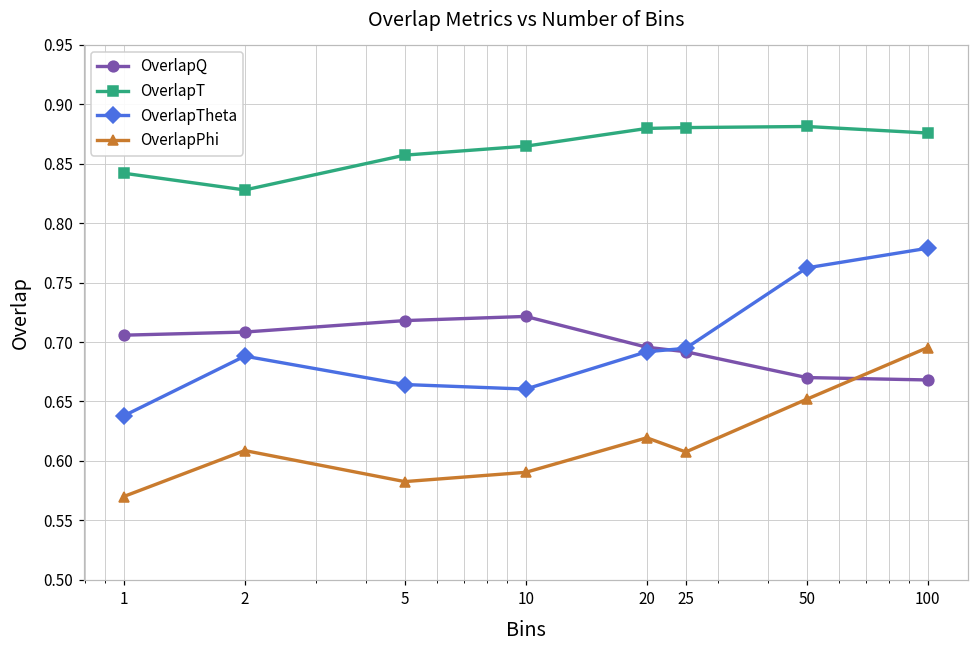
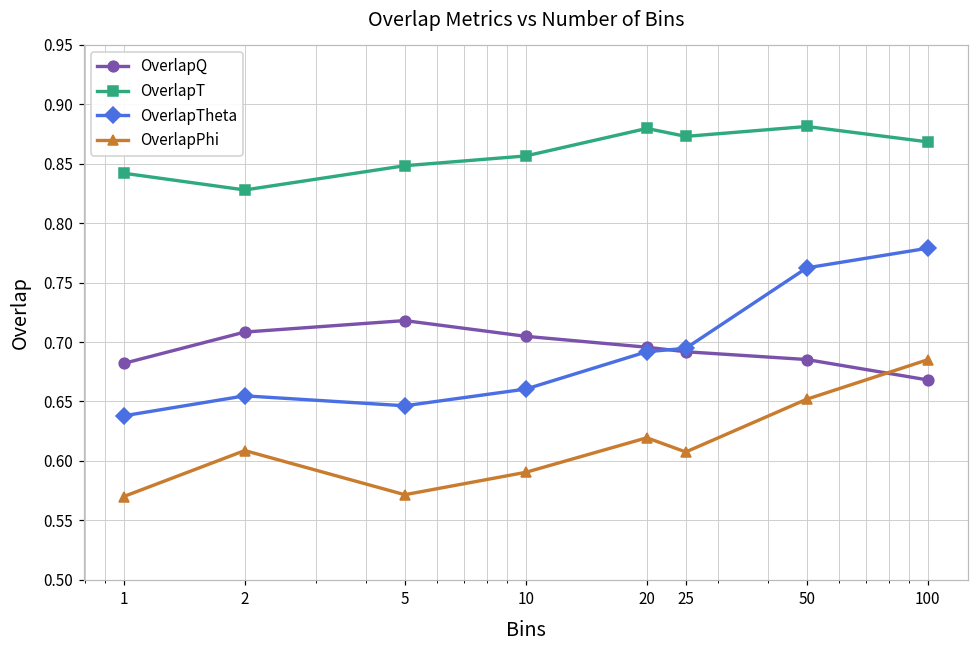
  {
    "OverlapQ": {
-     "1": 0.706,
+     "1": 0.682,
      "2": 0.708,
      "5": 0.718,
-     "10": 0.722,
+     "10": 0.705,
      "20": 0.696,
      "25": 0.692,
-     "50": 0.670,
+     "50": 0.685,
      "100": 0.668
    },
    "OverlapT": {
      "1": 0.842,
      "2": 0.828,
-     "5": 0.857,
-     "10": 0.865,
+     "5": 0.848,
+     "10": 0.856,
      "20": 0.880,
-     "25": 0.880,
+     "25": 0.873,
      "50": 0.881,
-     "100": 0.876
+     "100": 0.868
    },
    "OverlapTheta": {
      "1": 0.638,
-     "2": 0.688,
-     "5": 0.664,
+     "2": 0.655,
+     "5": 0.646,
      "10": 0.660,
      "20": 0.692,
      "25": 0.695,
      "50": 0.762,
      "100": 0.779
    },
    "OverlapPhi": {
      "1": 0.570,
      "2": 0.609,
-     "5": 0.583,
+     "5": 0.572,
      "10": 0.590,
      "20": 0.619,
      "25": 0.608,
      "50": 0.652,
-     "100": 0.695
+     "100": 0.685
    }
  }
